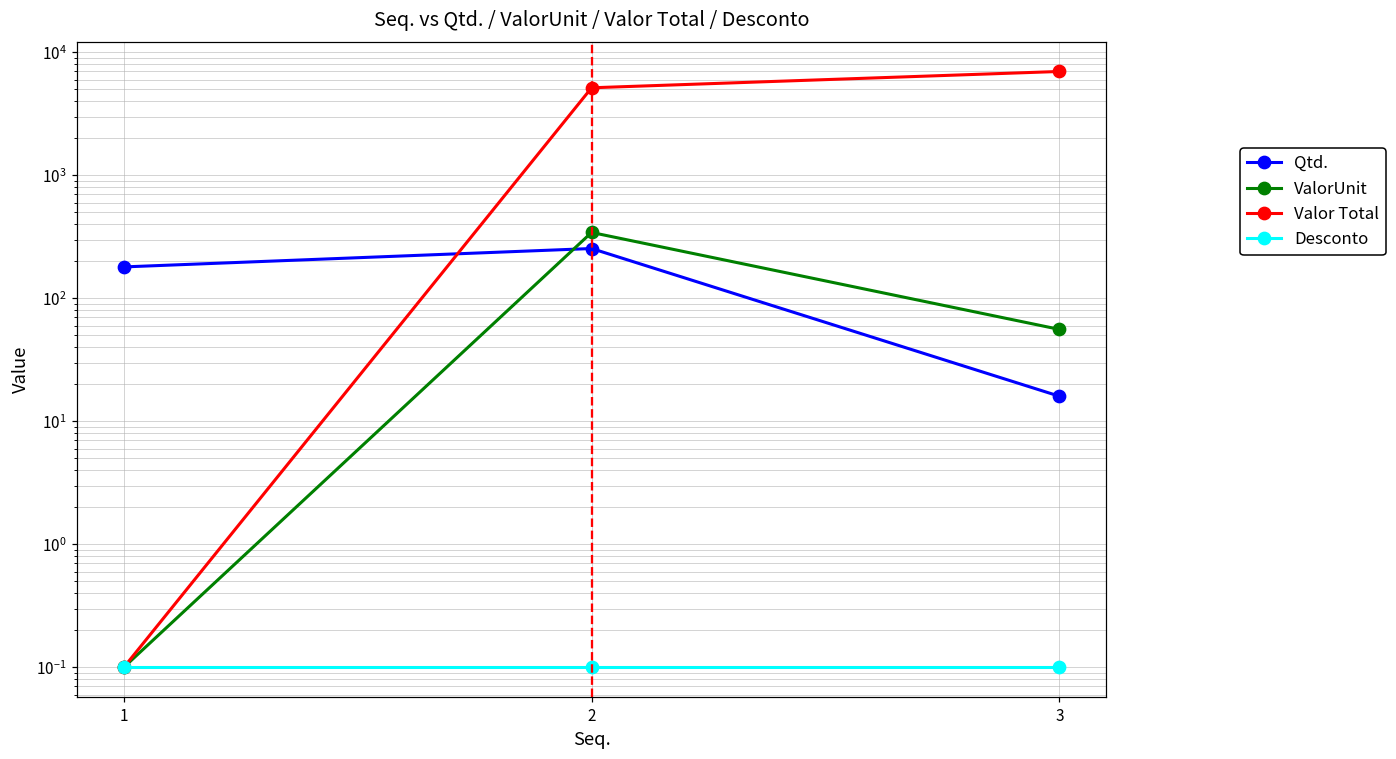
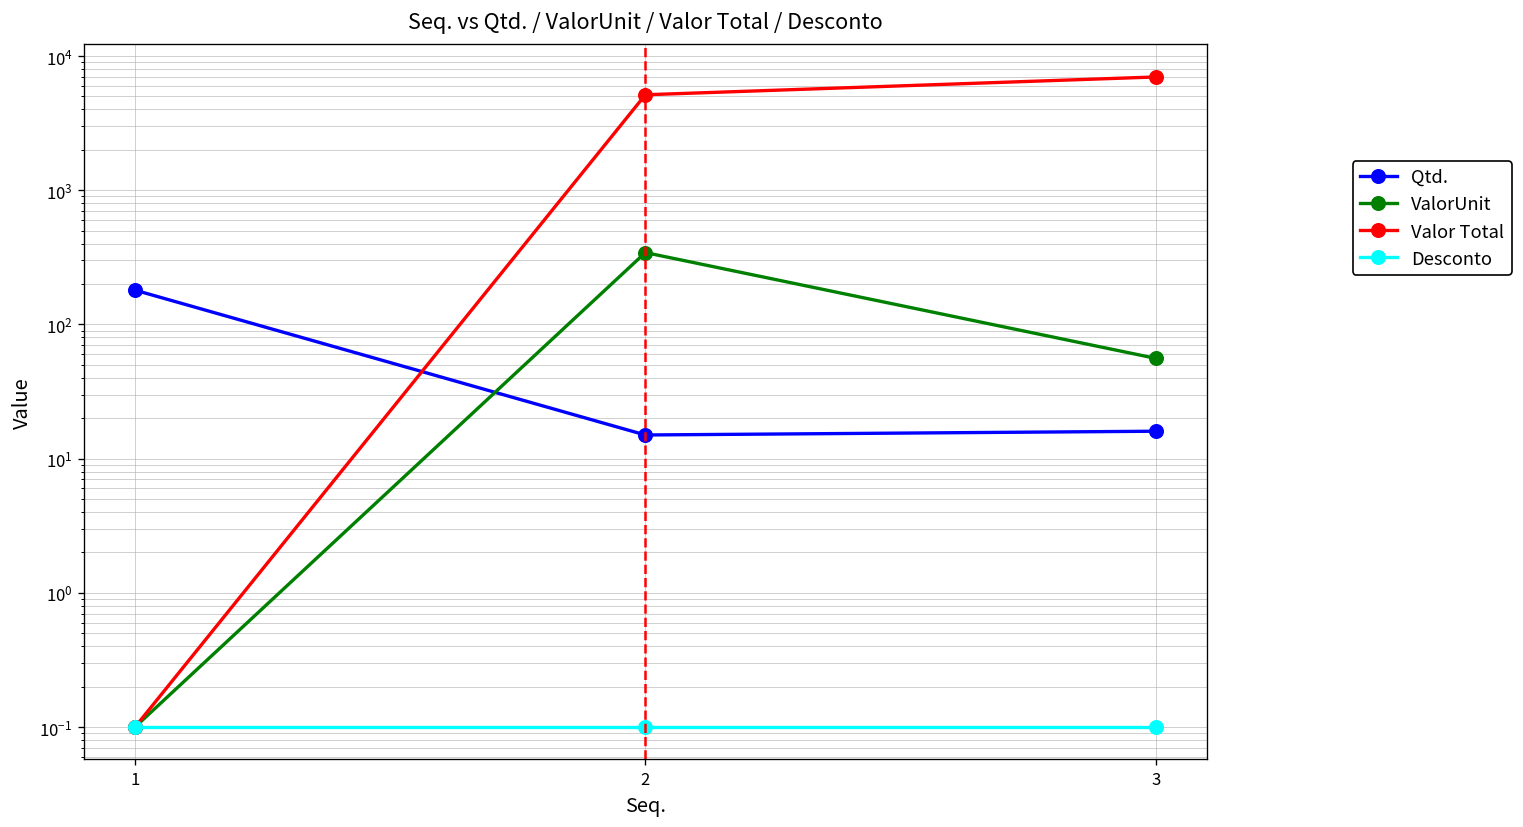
  {
    "Qtd.": {
      "1": 180,
-     "2": 250,
+     "2": 15,
      "3": 16
    },
    "ValorUnit": {
      "2": 340,
      "3": 60
    },
    "Valor Total": {
      "2": 5000,
      "3": 7000
    },
    "Desconto": {
      "2": 0.10,
      "3": 0.10
    }
  }
